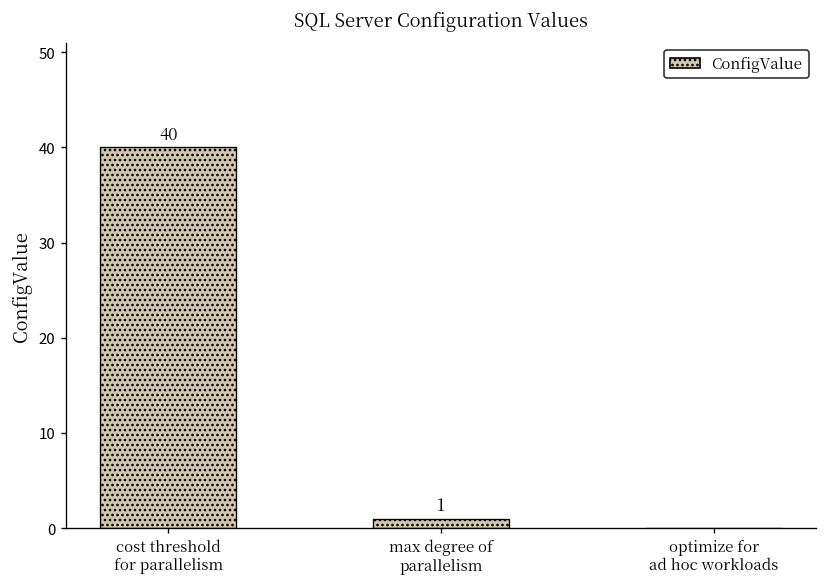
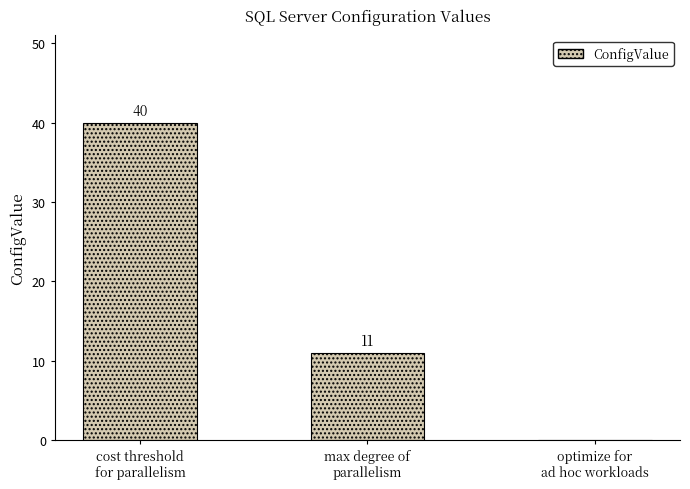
  {
    "cost threshold for parallelism": 40,
-   "max degree of parallelism": 1
+   "max degree of parallelism": 11
  }
